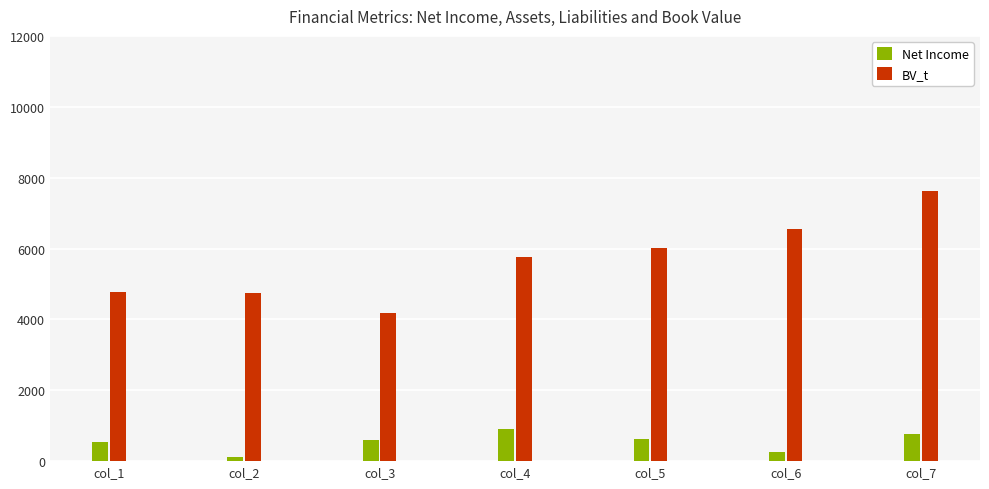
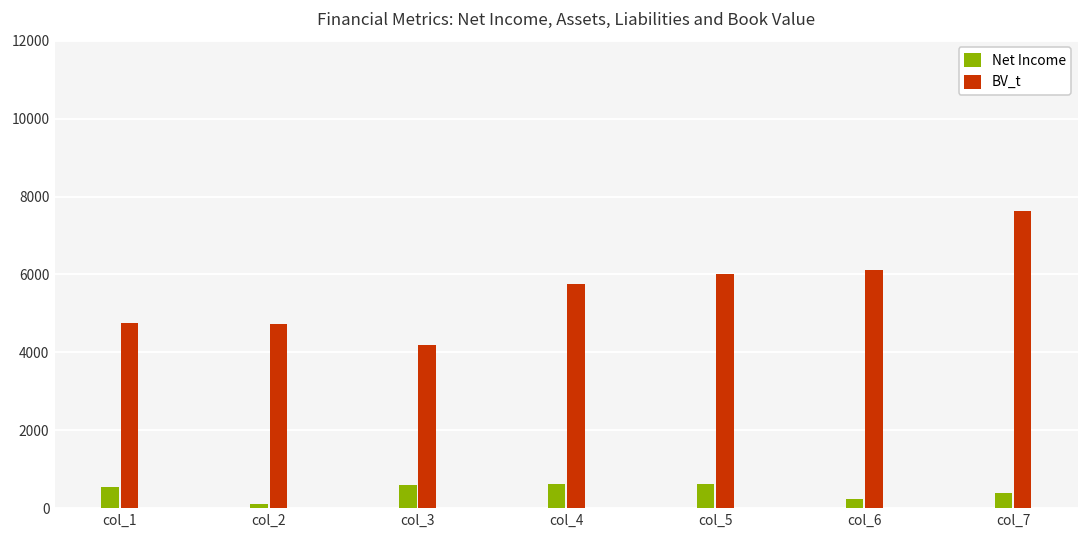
  {
    "Net Income": {
      "col_1": 500,
      "col_2": 100,
      "col_3": 600,
-     "col_4": 900,
+     "col_4": 600,
      "col_5": 600,
      "col_6": 200,
-     "col_7": 800
+     "col_7": 400
    },
    "BV_t": {
      "col_1": 4800,
      "col_2": 4700,
      "col_3": 4200,
      "col_4": 5800,
      "col_5": 6000,
-     "col_6": 6500,
+     "col_6": 6100,
      "col_7": 7600
    }
  }
